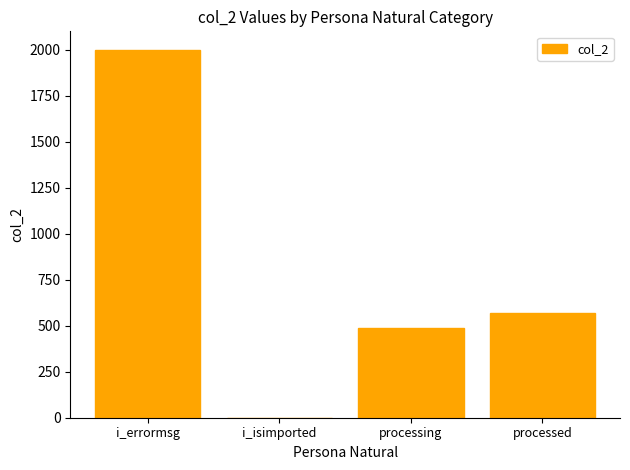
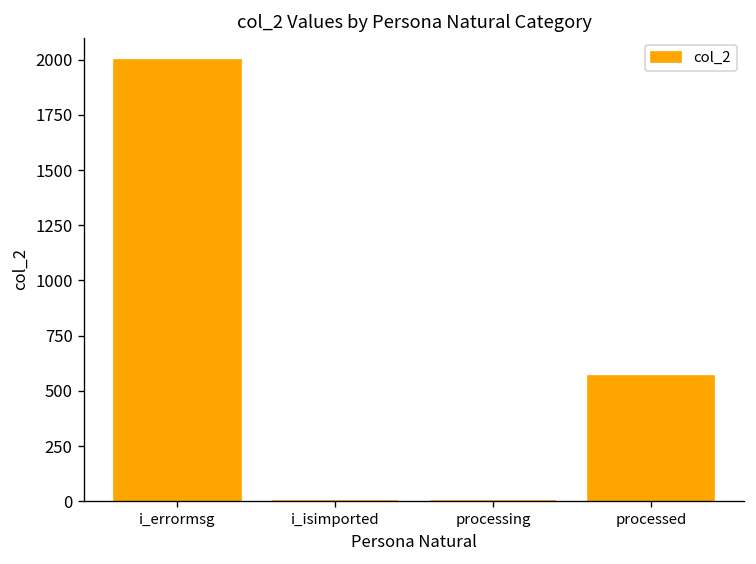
  {
    "i_errormsg": 2000,
-   "processing": 490,
+   "processing": 0,
    "processed": 570
  }
